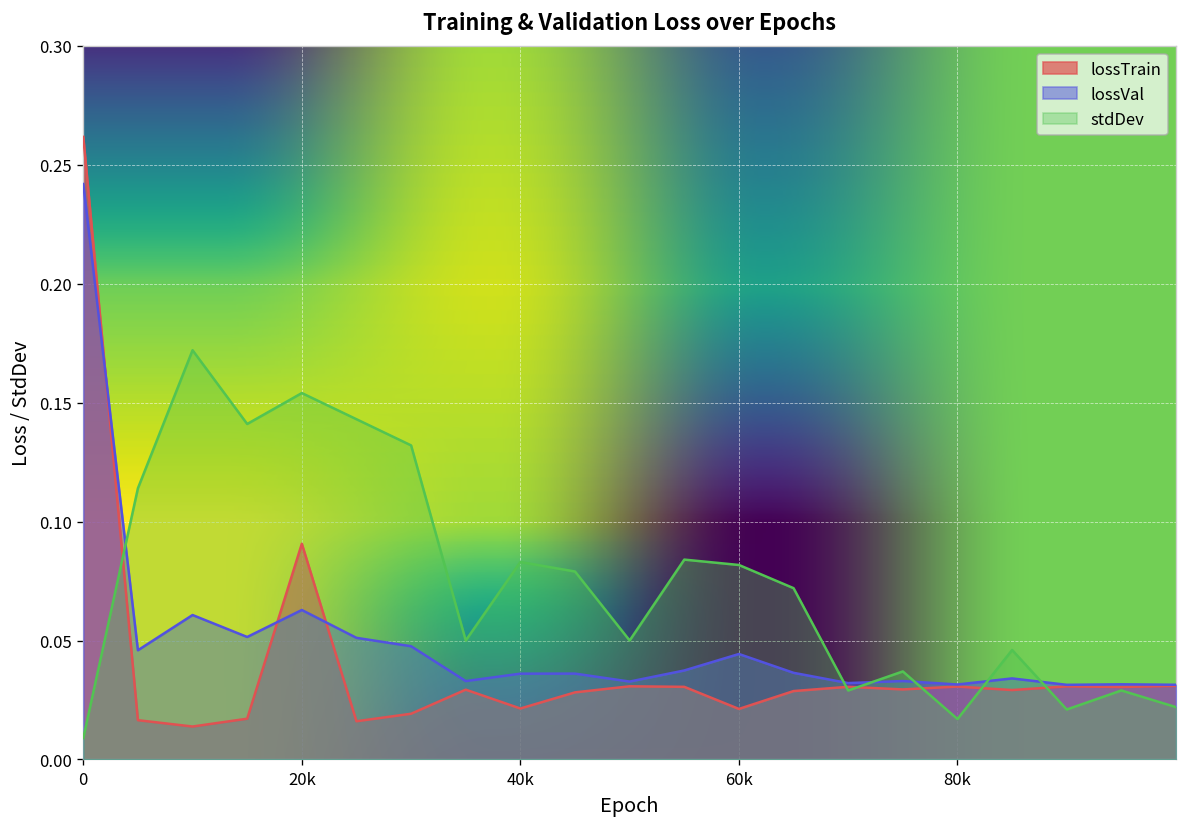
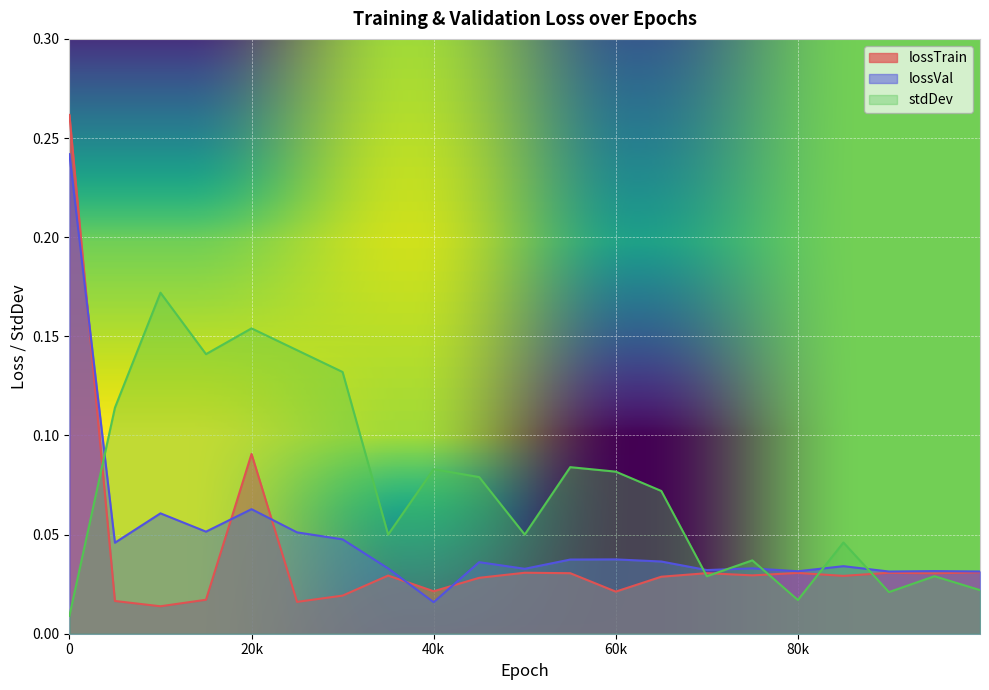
  {
    "lossTrain": {
      "0": 0.262,
      "20k": 0.091,
      "40k": 0.021,
      "60k": 0.021
    },
    "lossVal": {
      "0": 0.242,
      "20k": 0.063,
-     "40k": 0.036,
-     "60k": 0.044
+     "40k": 0.016,
+     "60k": 0.037
    },
    "stdDev": {
      "0": 0.009,
      "20k": 0.154,
      "40k": 0.083,
      "60k": 0.082,
      "80k": 0.017
    }
  }
